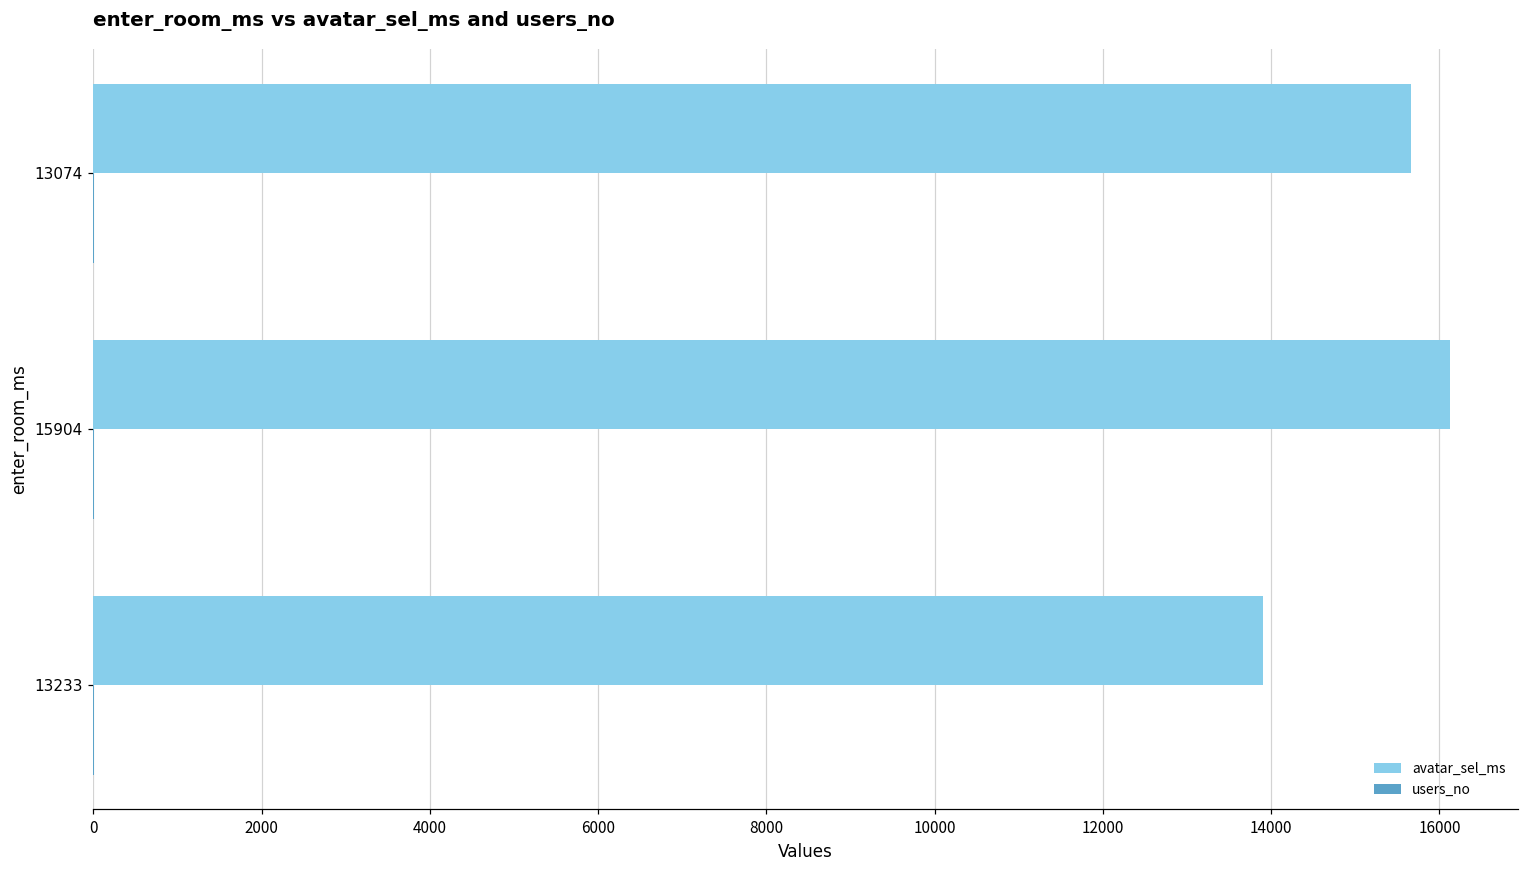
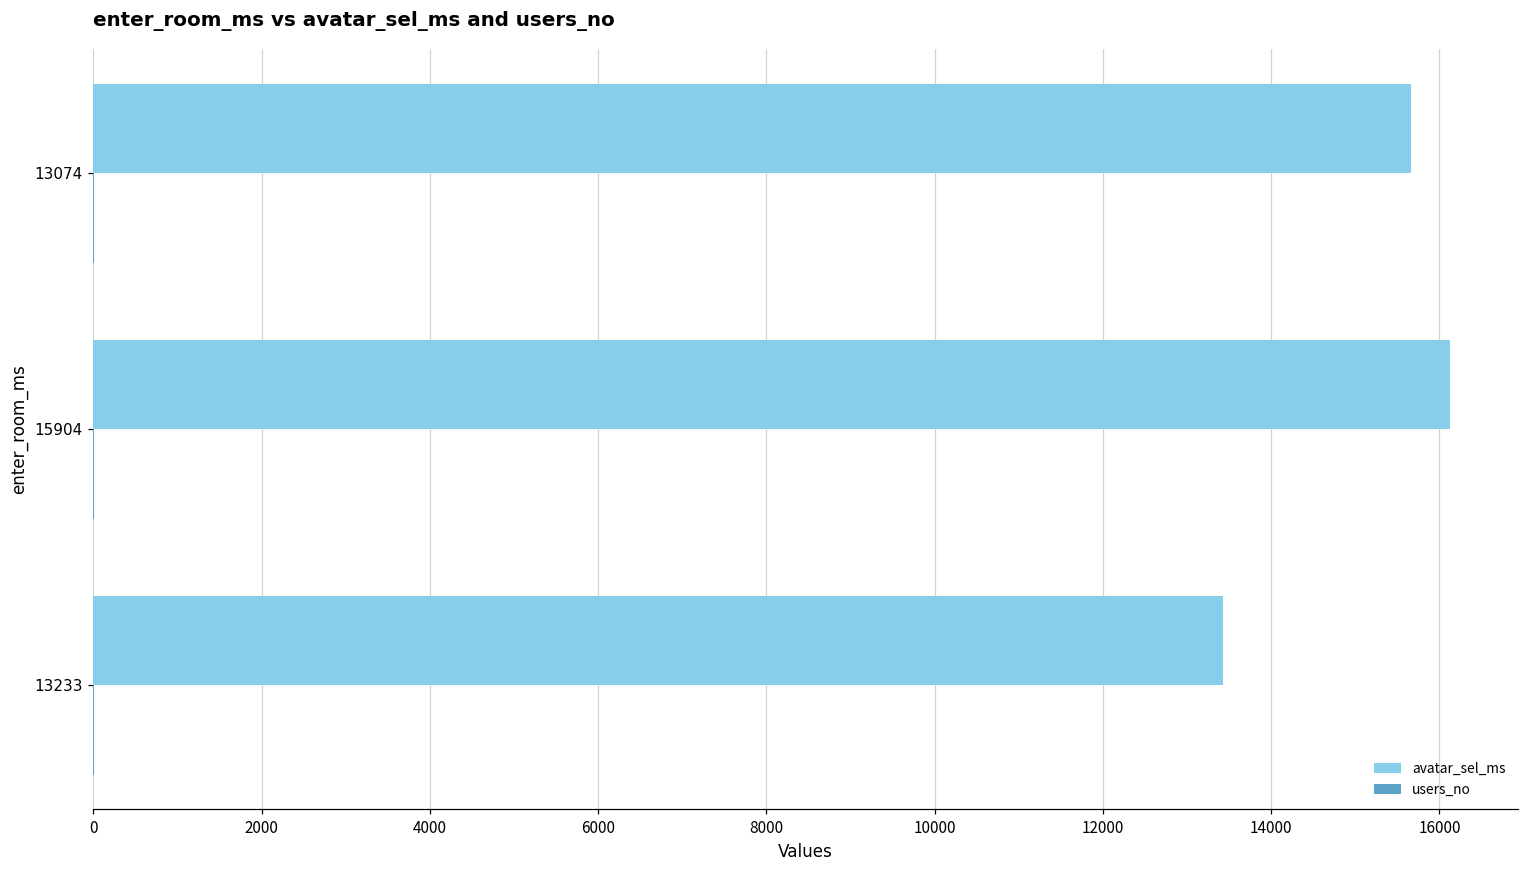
  {
    "avatar_sel_ms": {
      "13074": 15700,
      "15904": 16100,
-     "13233": 13900
+     "13233": 13400
    }
  }
